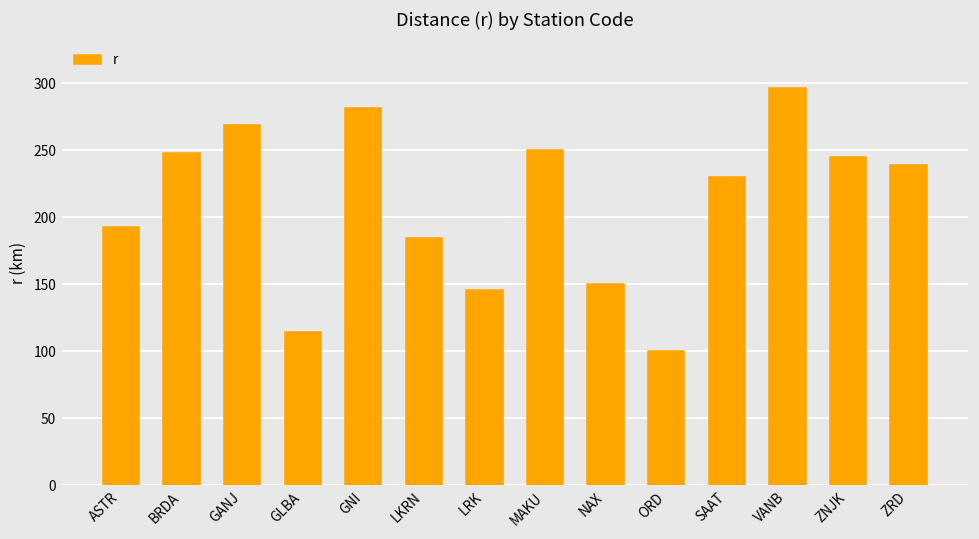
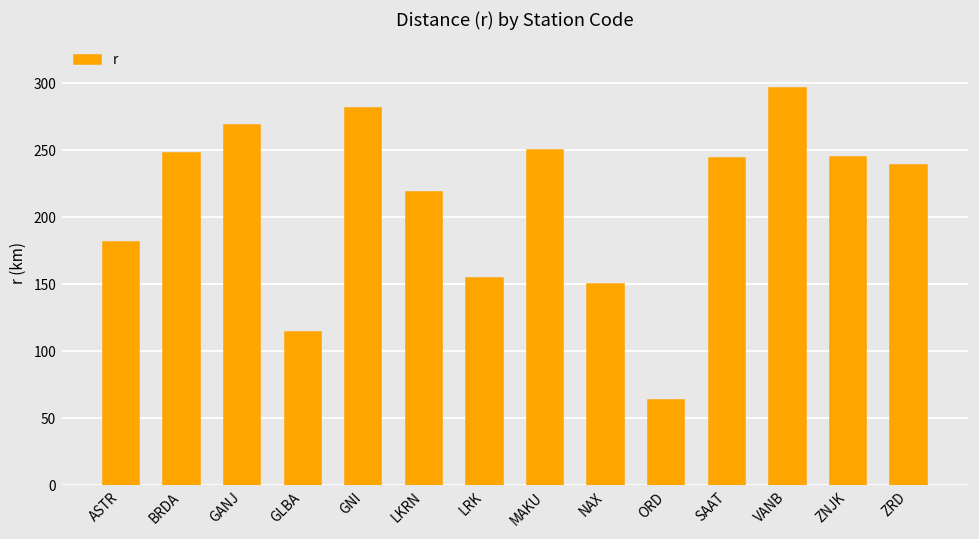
  {
-   "ASTR": 193,
+   "ASTR": 182,
    "BRDA": 248,
    "GANJ": 269,
    "GLBA": 115,
    "GNI": 281,
-   "LKRN": 184,
-   "LRK": 145,
+   "LKRN": 218,
+   "LRK": 155,
    "MAKU": 250,
    "NAX": 150,
-   "ORD": 100,
-   "SAAT": 230,
+   "ORD": 64,
+   "SAAT": 244,
    "VANB": 296,
    "ZNJK": 245,
    "ZRD": 239
  }
